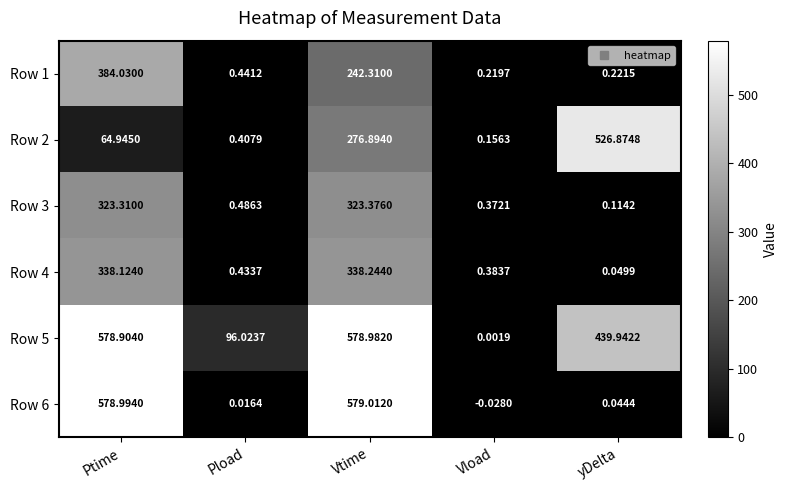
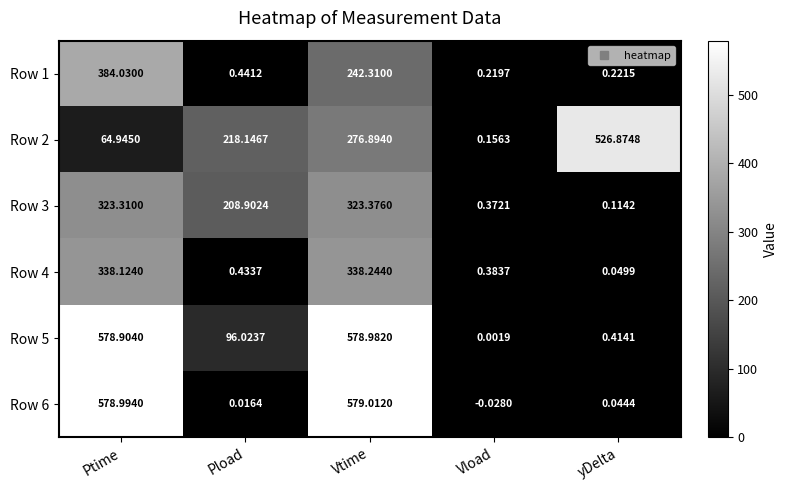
  {
    "Row 1": {
      "Ptime": 384.0300,
      "Pload": 0.4412,
      "Vtime": 242.3100,
      "Vload": 0.2197,
      "yDelta": 0.2215
    },
    "Row 2": {
      "Ptime": 64.9450,
-     "Pload": 0.4079,
+     "Pload": 218.1467,
      "Vtime": 276.8940,
      "Vload": 0.1563,
      "yDelta": 526.8748
    },
    "Row 3": {
      "Ptime": 323.3100,
-     "Pload": 0.4863,
+     "Pload": 208.9024,
      "Vtime": 323.3760,
      "Vload": 0.3721,
      "yDelta": 0.1142
    },
    "Row 4": {
      "Ptime": 338.1240,
      "Pload": 0.4337,
      "Vtime": 338.2440,
      "Vload": 0.3837,
      "yDelta": 0.0499
    },
    "Row 5": {
      "Ptime": 578.9040,
      "Pload": 96.0237,
      "Vtime": 578.9820,
      "Vload": 0.0019,
-     "yDelta": 439.9422
+     "yDelta": 0.4141
    },
    "Row 6": {
      "Ptime": 578.9940,
      "Pload": 0.0164,
      "Vtime": 579.0120,
      "Vload": -0.0280,
      "yDelta": 0.0444
    }
  }
